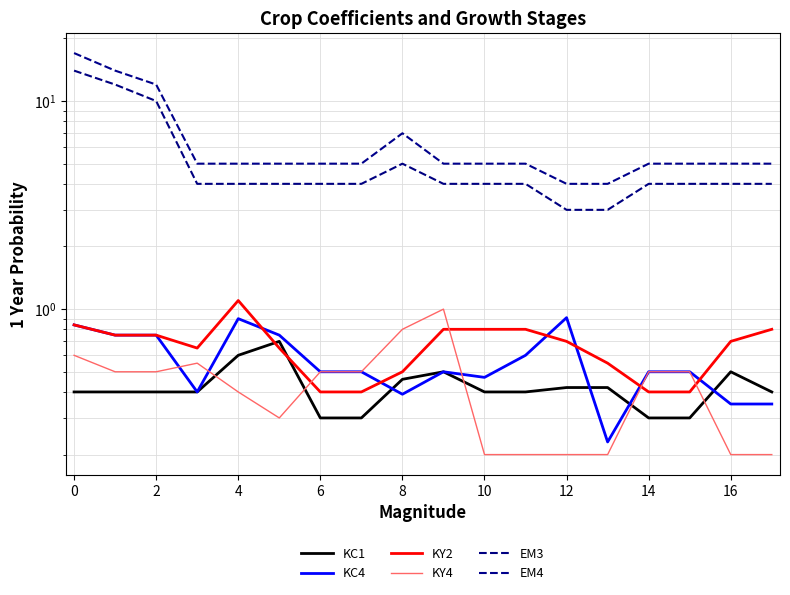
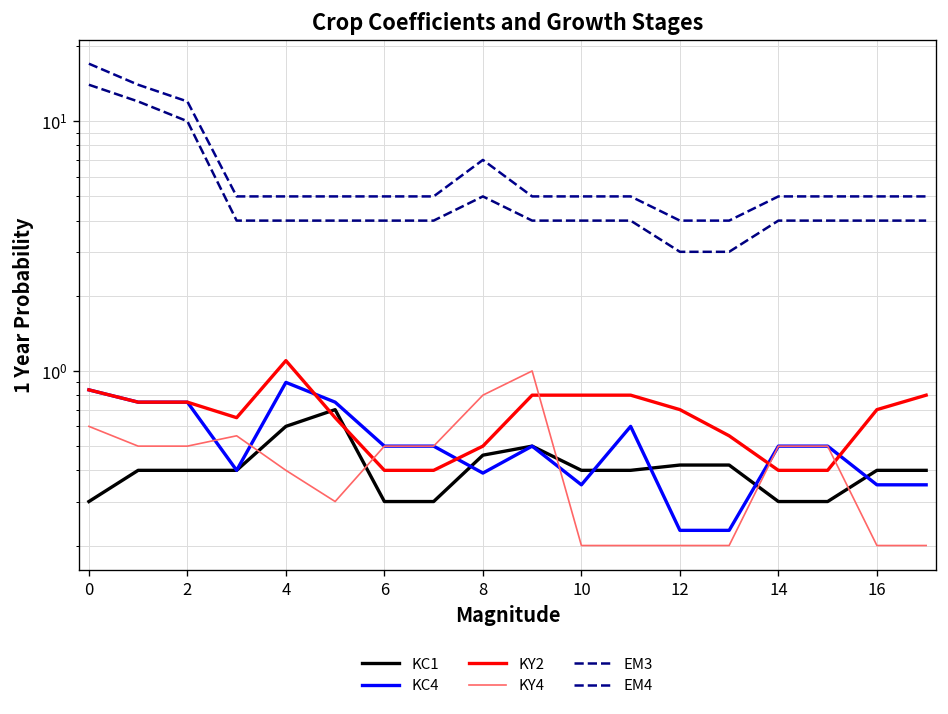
  {
    "KC1": {
-     "0": 0.4,
+     "0": 0.3,
      "2": 0.4,
      "4": 0.6,
      "6": 0.3,
      "8": 0.46,
      "10": 0.4,
      "12": 0.42,
      "14": 0.3,
-     "16": 0.5
+     "16": 0.4
    },
    "KC4": {
      "4": 0.90,
      "8": 0.39,
-     "10": 0.47,
-     "12": 0.9,
+     "10": 0.35,
+     "12": 0.23,
      "16": 0.35
    },
    "KY2": {
      "4": 1.1,
      "6": 0.40,
      "8": 0.50,
      "10": 0.80,
      "12": 0.70,
      "14": 0.40,
      "16": 0.70
    },
    "KY4": {
      "0": 0.60,
      "2": 0.50,
      "4": 0.40,
      "8": 0.80,
      "10": 0.20,
      "12": 0.20,
      "16": 0.20
    }
  }
